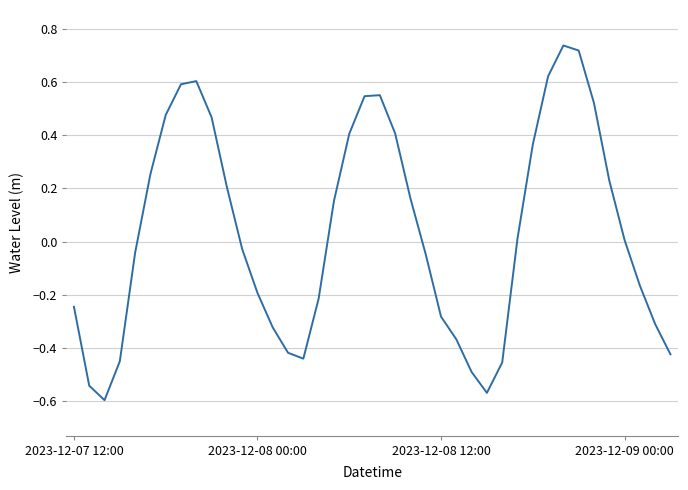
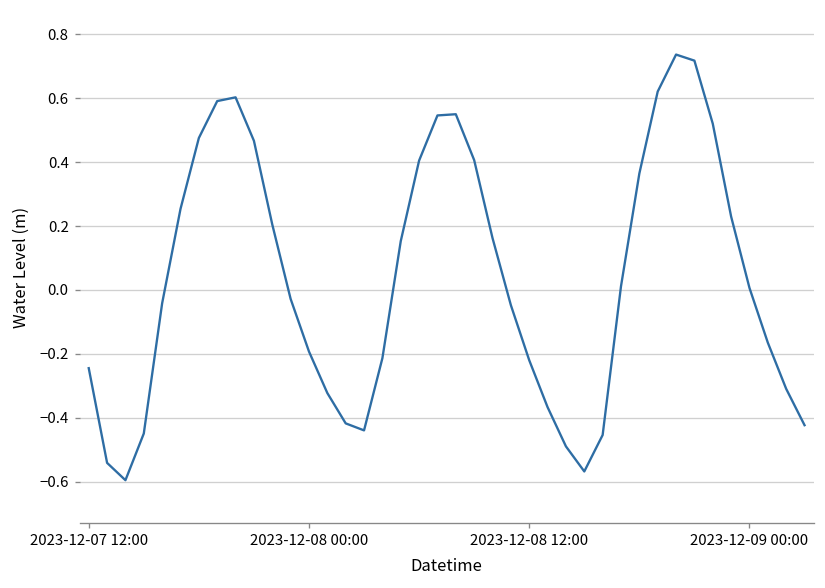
  {
    "2023-12-07 12:00": -0.24,
    "2023-12-08 00:00": -0.19,
-   "2023-12-08 12:00": -0.28,
+   "2023-12-08 12:00": -0.22,
    "2023-12-09 00:00": 0.01
  }
